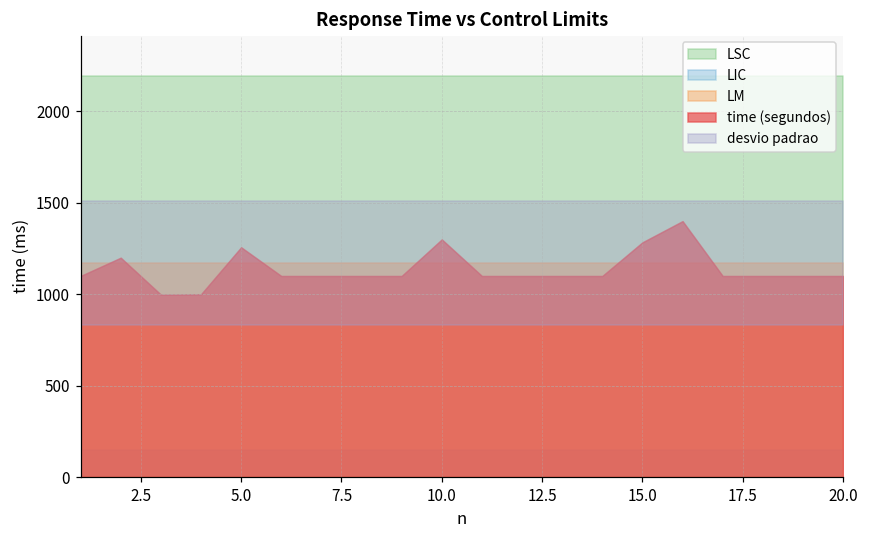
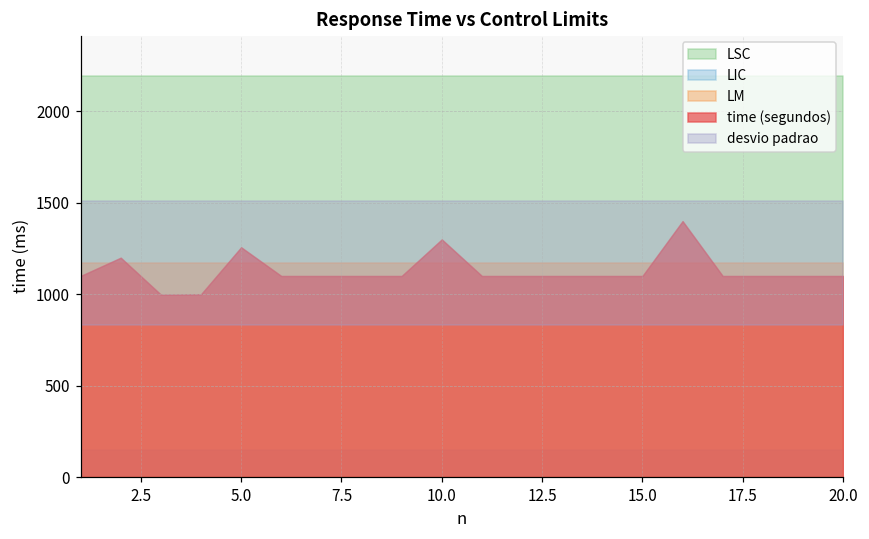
  {
    "LM": {
      "5.0": 1170,
      "10.0": 1170,
      "15.0": 1170,
      "20.0": 1170
    },
    "time (segundos)": {
      "5.0": 1260,
      "10.0": 1300,
-     "15.0": 1280,
+     "15.0": 1100,
      "20.0": 1100
    }
  }
